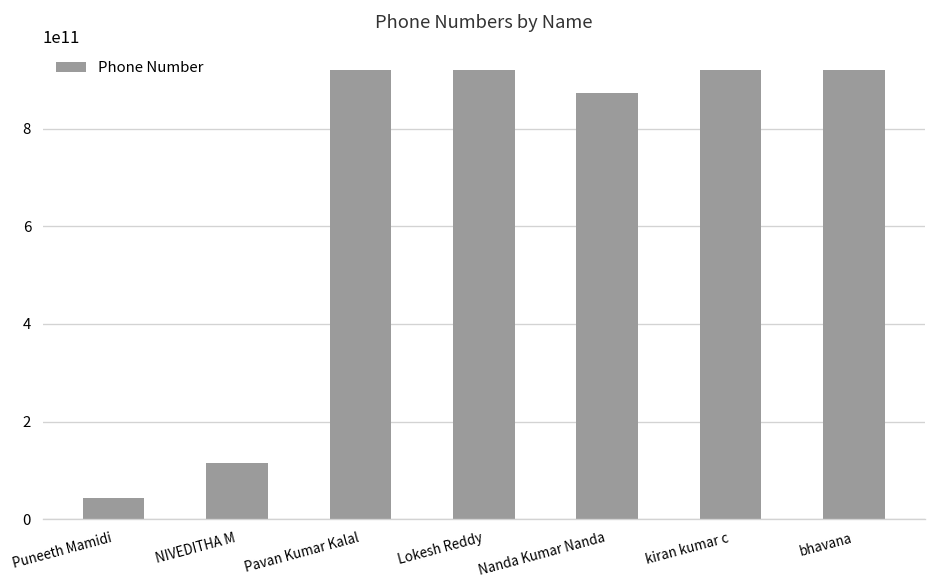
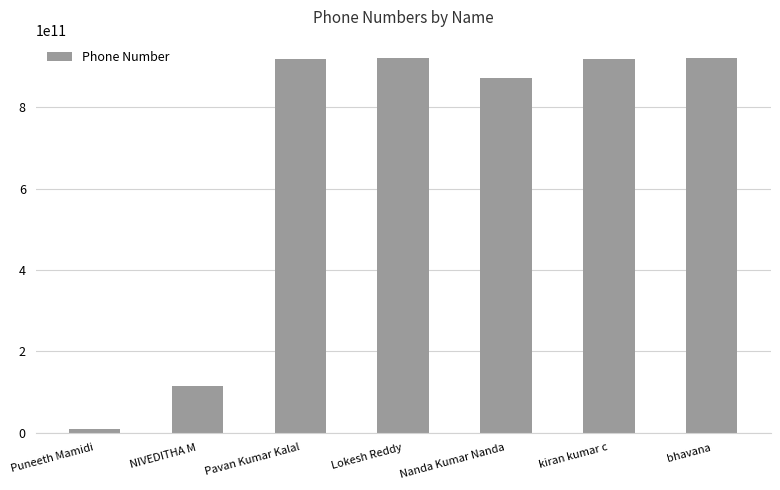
  {
-   "Puneeth Mamidi": 40000000000,
+   "Puneeth Mamidi": 10000000000,
    "NIVEDITHA M": 110000000000,
    "Pavan Kumar Kalal": 920000000000,
    "Lokesh Reddy": 920000000000,
    "Nanda Kumar Nanda": 870000000000,
    "kiran kumar c": 920000000000,
    "bhavana": 920000000000
  }
